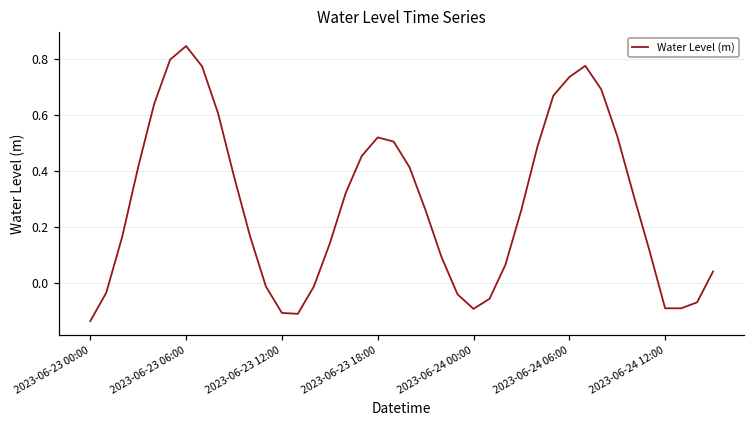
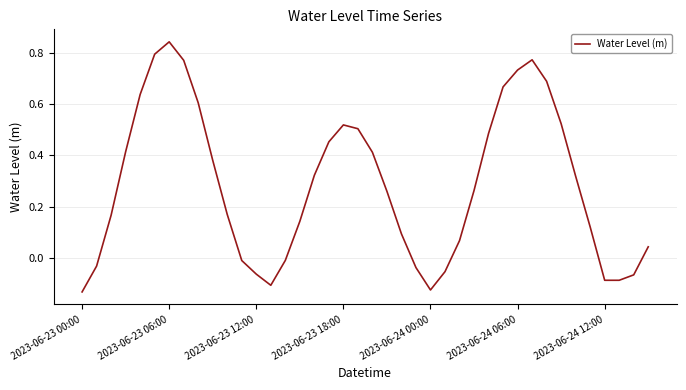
  {
    "2023-06-23 00:00": -0.13,
    "2023-06-23 06:00": 0.84,
-   "2023-06-23 12:00": -0.11,
+   "2023-06-23 12:00": -0.06,
    "2023-06-23 18:00": 0.52,
-   "2023-06-24 00:00": -0.09,
+   "2023-06-24 00:00": -0.13,
    "2023-06-24 06:00": 0.73,
    "2023-06-24 12:00": -0.09
  }
